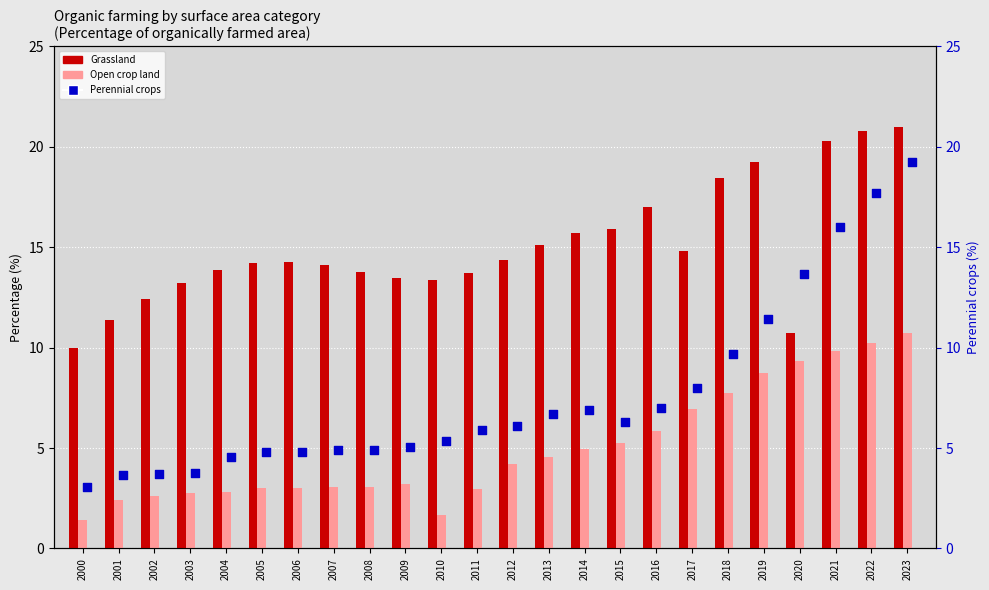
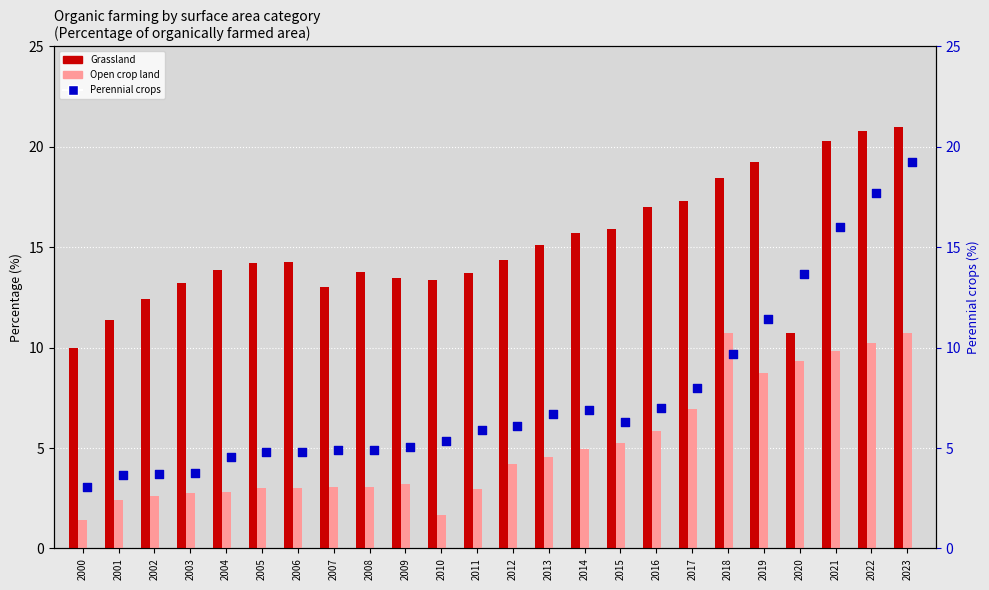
  {
    "Grassland": {
      "2000": 10.0,
      "2001": 11.4,
      "2002": 12.4,
      "2003": 13.2,
      "2004": 13.9,
      "2005": 14.2,
      "2006": 14.3,
-     "2007": 14.1,
+     "2007": 13.0,
      "2008": 13.8,
      "2009": 13.5,
      "2010": 13.4,
      "2011": 13.7,
      "2012": 14.4,
      "2013": 15.1,
      "2014": 15.7,
      "2015": 15.9,
      "2016": 17.0,
-     "2017": 14.8,
+     "2017": 17.3,
      "2018": 18.5,
      "2019": 19.2,
      "2020": 10.7,
      "2021": 20.3,
      "2022": 20.8,
      "2023": 21.0
    },
    "Open crop land": {
      "2000": 1.4,
      "2001": 2.4,
      "2002": 2.6,
      "2003": 2.7,
      "2004": 2.8,
      "2005": 3.0,
      "2006": 3.0,
      "2007": 3.1,
      "2008": 3.1,
      "2009": 3.2,
      "2010": 1.7,
      "2011": 2.9,
      "2012": 4.2,
      "2013": 4.6,
      "2014": 4.9,
      "2015": 5.2,
      "2016": 5.8,
      "2017": 6.9,
-     "2018": 7.7,
+     "2018": 10.8,
      "2019": 8.7,
      "2020": 9.3,
      "2021": 9.8,
      "2022": 10.2,
      "2023": 10.7
    }
  }
